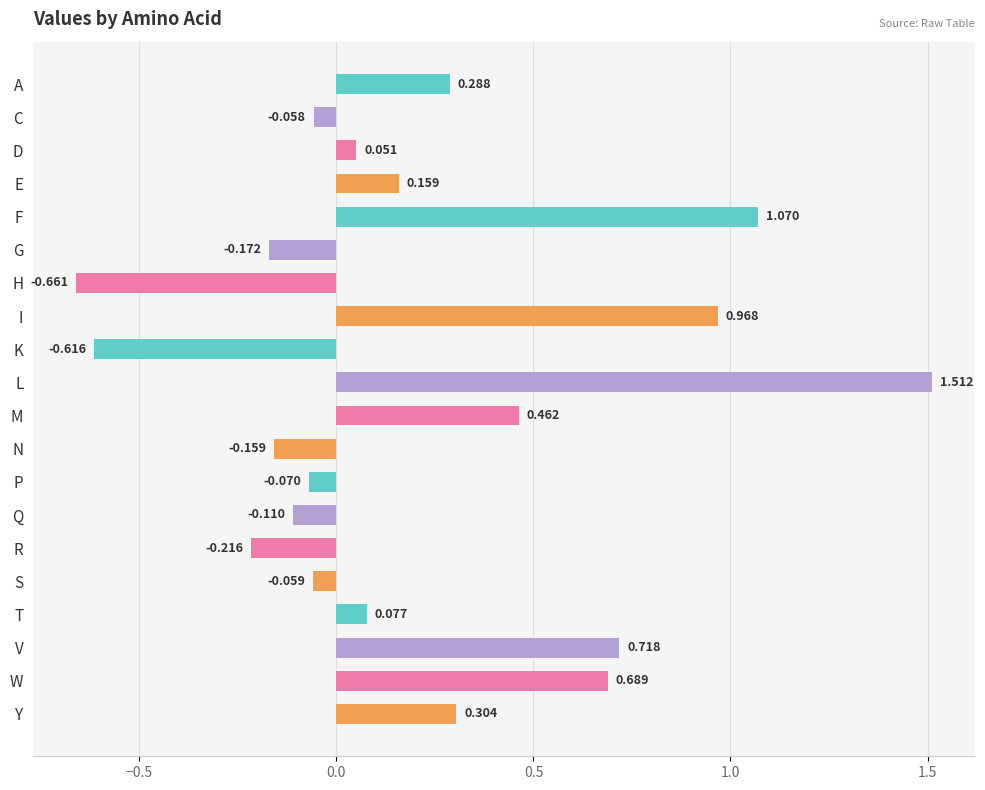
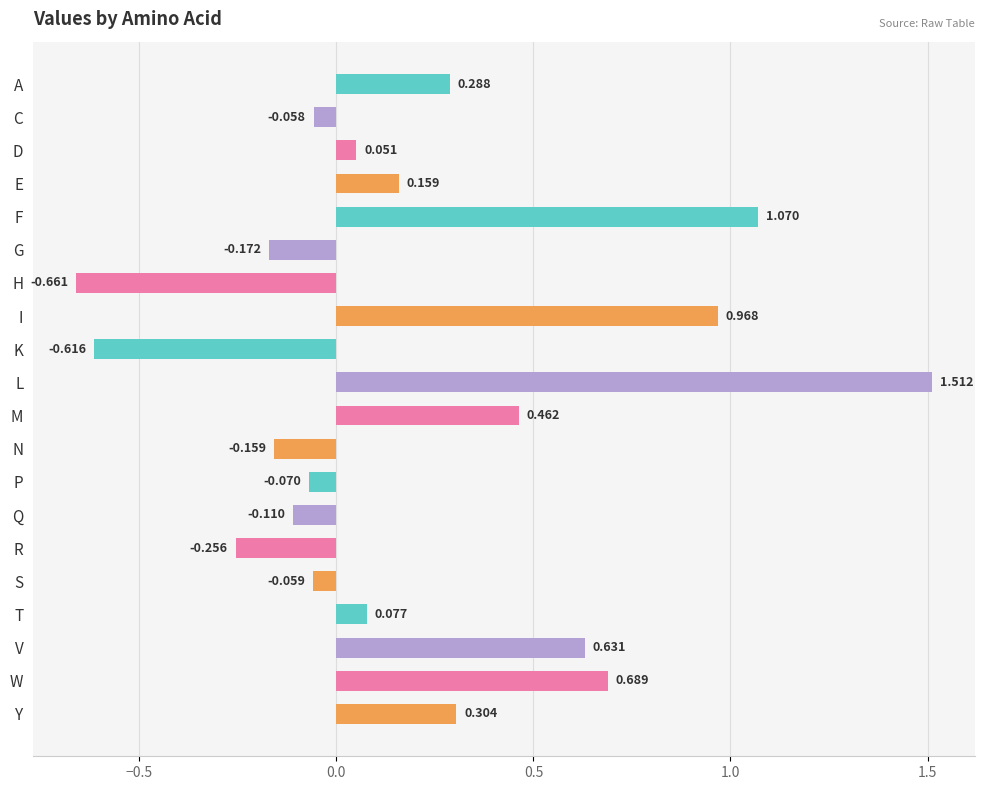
  {
    "A": 0.288,
    "C": -0.058,
    "D": 0.051,
    "E": 0.159,
    "F": 1.070,
    "G": -0.172,
    "H": -0.661,
    "I": 0.968,
    "K": -0.616,
    "L": 1.512,
    "M": 0.462,
    "N": -0.159,
    "P": -0.070,
    "Q": -0.110,
-   "R": -0.216,
+   "R": -0.256,
    "S": -0.059,
    "T": 0.077,
-   "V": 0.718,
+   "V": 0.631,
    "W": 0.689,
    "Y": 0.304
  }
